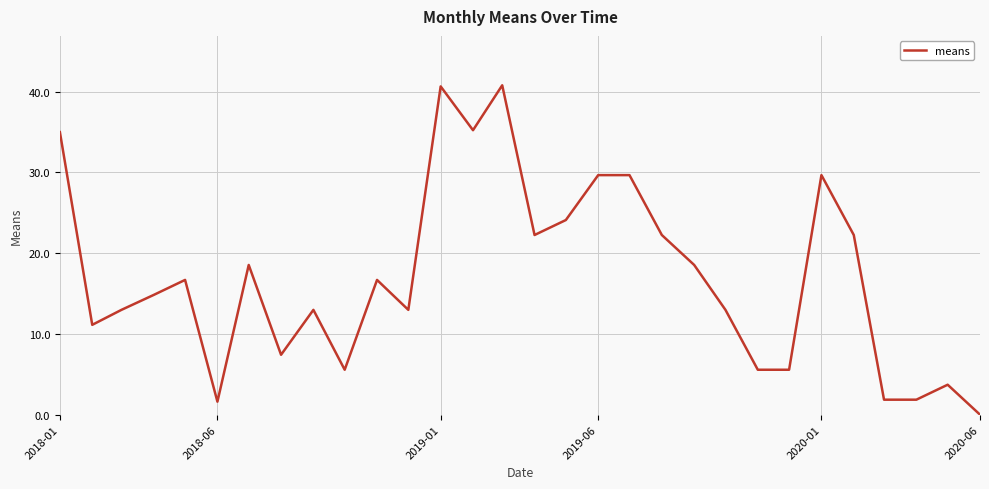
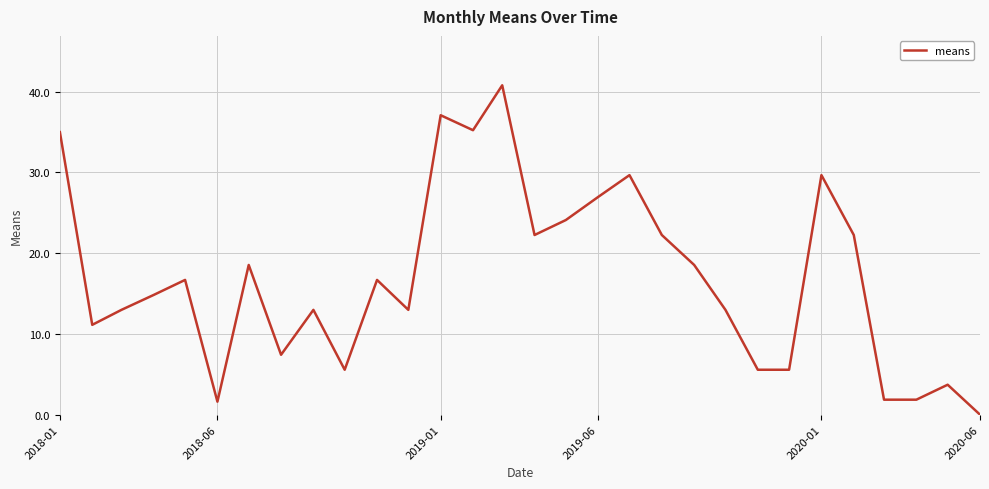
  {
    "2018-01": 35,
    "2018-06": 2,
-   "2019-01": 41,
-   "2019-06": 30,
+   "2019-01": 37,
+   "2019-06": 27,
    "2020-01": 30,
    "2020-06": 0
  }
